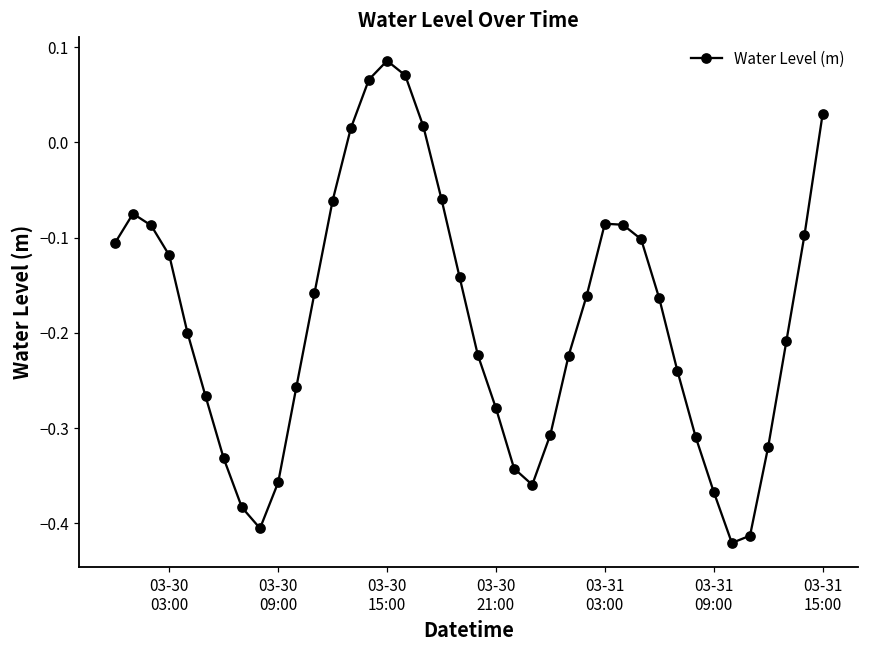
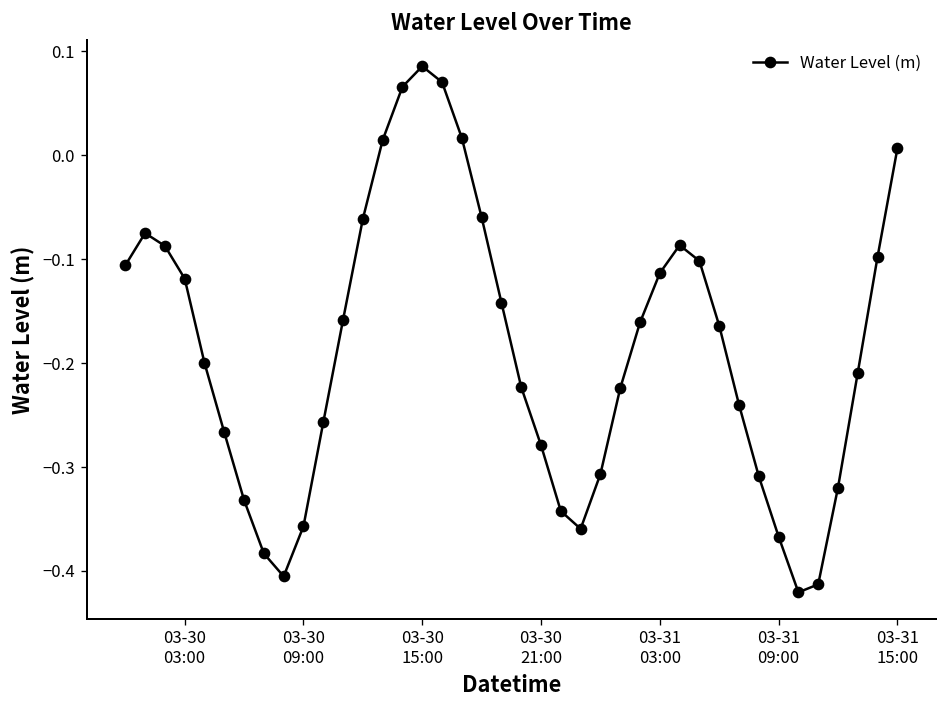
  {
    "03-30 03:00": -0.12,
    "03-30 09:00": -0.36,
    "03-30 15:00": 0.09,
    "03-30 21:00": -0.28,
-   "03-31 03:00": -0.09,
+   "03-31 03:00": -0.11,
    "03-31 09:00": -0.37,
-   "03-31 15:00": 0.03
+   "03-31 15:00": 0.01
  }
